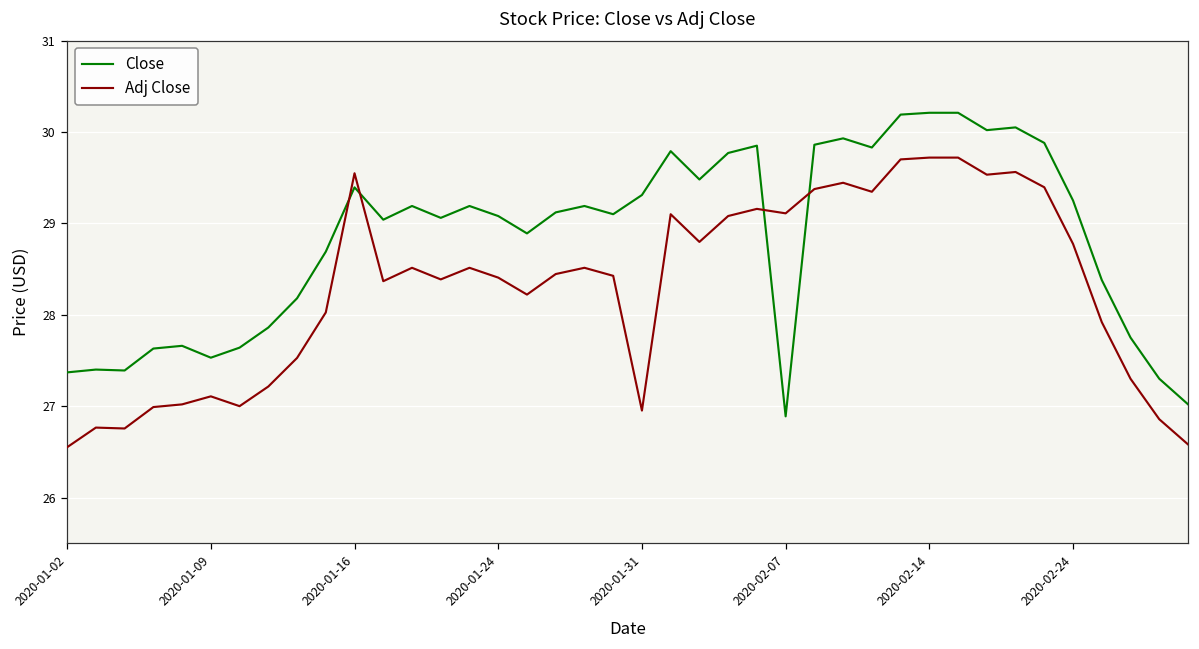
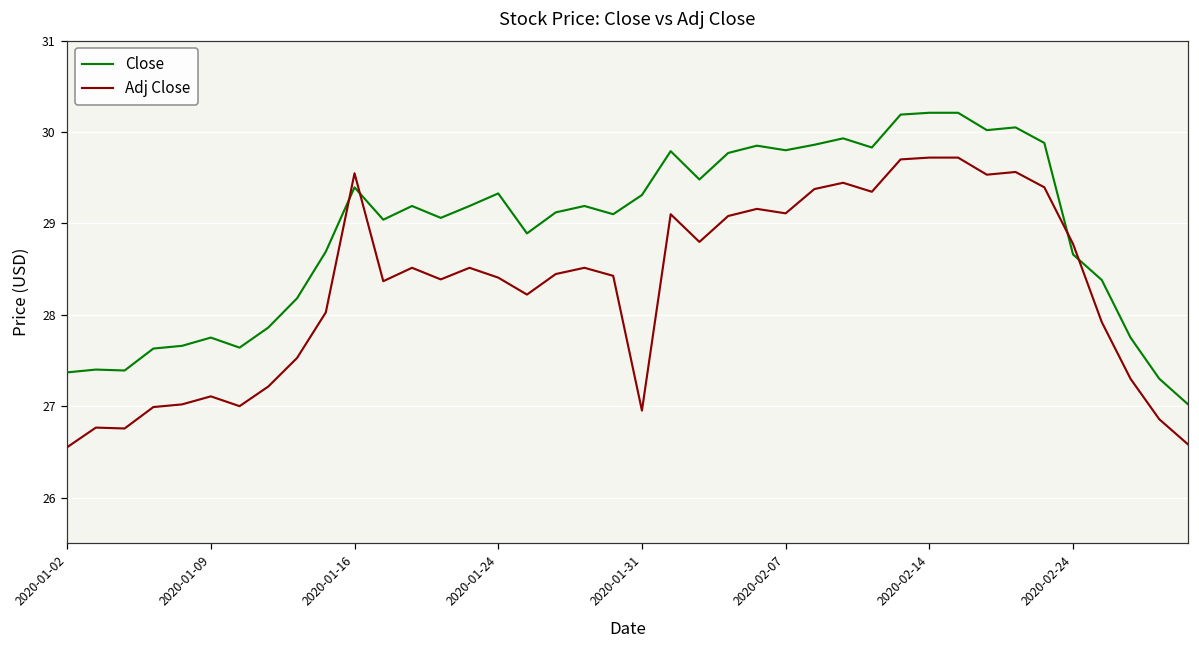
  {
    "Close": {
      "2020-01-02": 27.4,
-     "2020-01-09": 27.5,
+     "2020-01-09": 27.8,
      "2020-01-16": 29.4,
-     "2020-01-24": 29.1,
+     "2020-01-24": 29.3,
      "2020-01-31": 29.3,
-     "2020-02-07": 26.9,
+     "2020-02-07": 29.8,
      "2020-02-14": 30.2,
-     "2020-02-24": 29.3
+     "2020-02-24": 28.7
    },
    "Adj Close": {
      "2020-01-02": 26.6,
      "2020-01-09": 27.1,
      "2020-01-16": 29.5,
      "2020-01-24": 28.4,
      "2020-01-31": 27.0,
      "2020-02-07": 29.1,
      "2020-02-14": 29.7,
      "2020-02-24": 28.8
    }
  }
